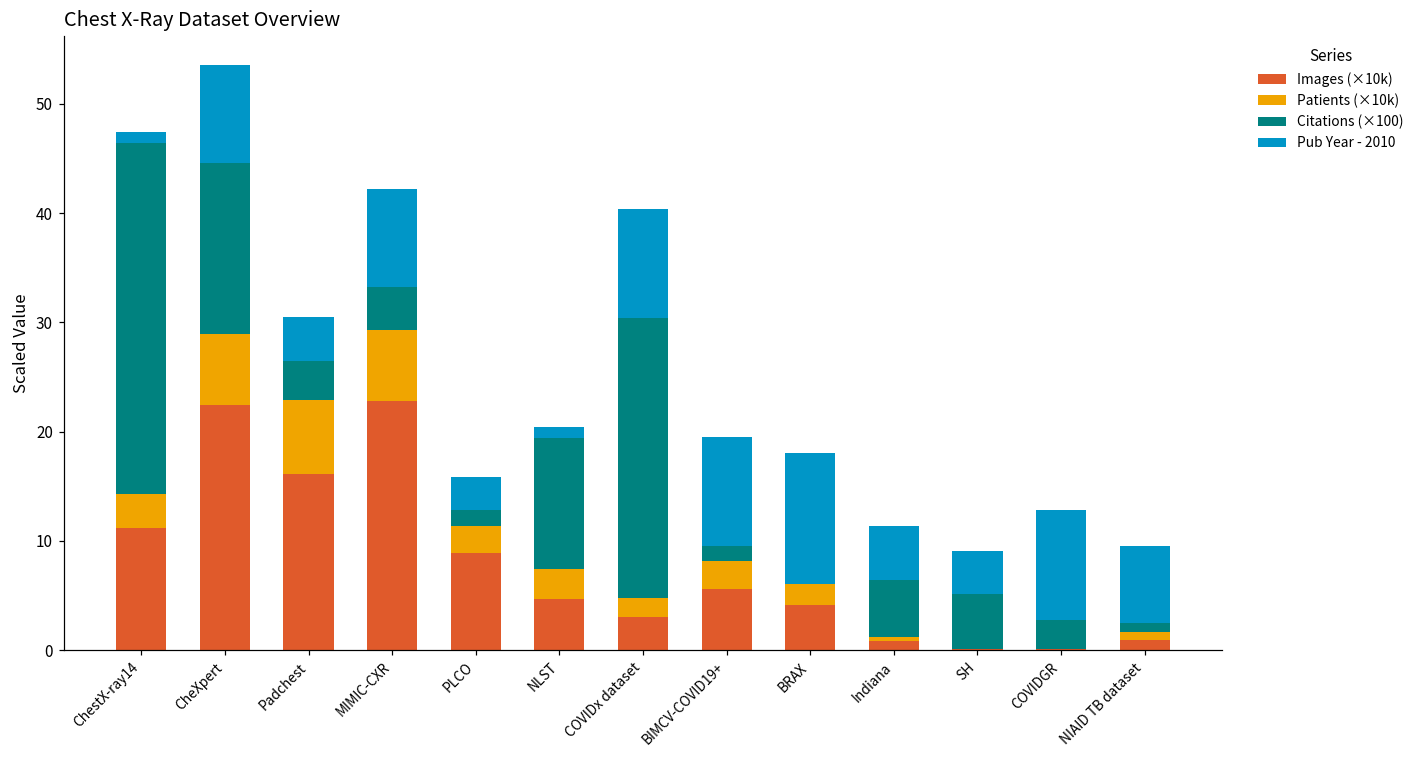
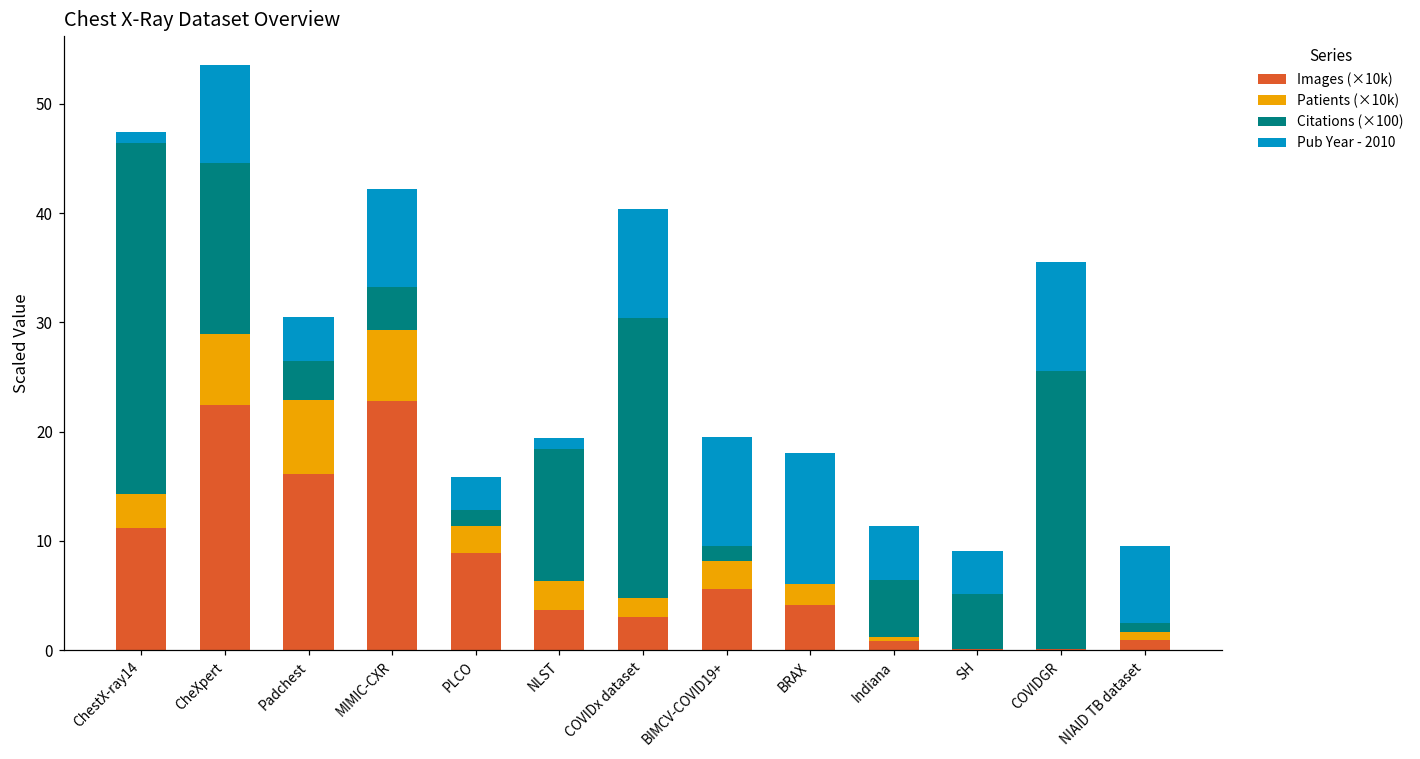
  {
    "Images (×10k)": {
      "ChestX-ray14": 11,
      "CheXpert": 22,
      "Padchest": 16,
      "MIMIC-CXR": 23,
      "PLCO": 9,
-     "NLST": 5,
+     "NLST": 4,
      "COVIDx dataset": 3,
      "BIMCV-COVID19+": 6,
      "BRAX": 4,
      "Indiana": 1,
      "NIAID TB dataset": 1
    },
    "Patients (×10k)": {
      "ChestX-ray14": 3,
      "CheXpert": 7,
      "Padchest": 7,
      "MIMIC-CXR": 7,
      "PLCO": 3,
      "NLST": 3,
      "COVIDx dataset": 2,
      "BIMCV-COVID19+": 2,
      "BRAX": 2,
      "Indiana": 0,
      "SH": 0,
      "COVIDGR": 0,
      "NIAID TB dataset": 1
    },
    "Citations (×100)": {
      "ChestX-ray14": 32,
      "CheXpert": 16,
      "Padchest": 4,
      "MIMIC-CXR": 4,
      "PLCO": 1,
      "NLST": 12,
      "COVIDx dataset": 26,
      "BIMCV-COVID19+": 1,
      "Indiana": 5,
      "SH": 5,
-     "COVIDGR": 3,
+     "COVIDGR": 25,
      "NIAID TB dataset": 1
    },
    "Pub Year - 2010": {
      "ChestX-ray14": 1,
      "CheXpert": 9,
      "Padchest": 4,
      "MIMIC-CXR": 9,
      "PLCO": 3,
      "NLST": 1,
      "COVIDx dataset": 10,
      "BIMCV-COVID19+": 10,
      "BRAX": 12,
      "Indiana": 5,
      "SH": 4,
      "COVIDGR": 10,
      "NIAID TB dataset": 7
    }
  }
